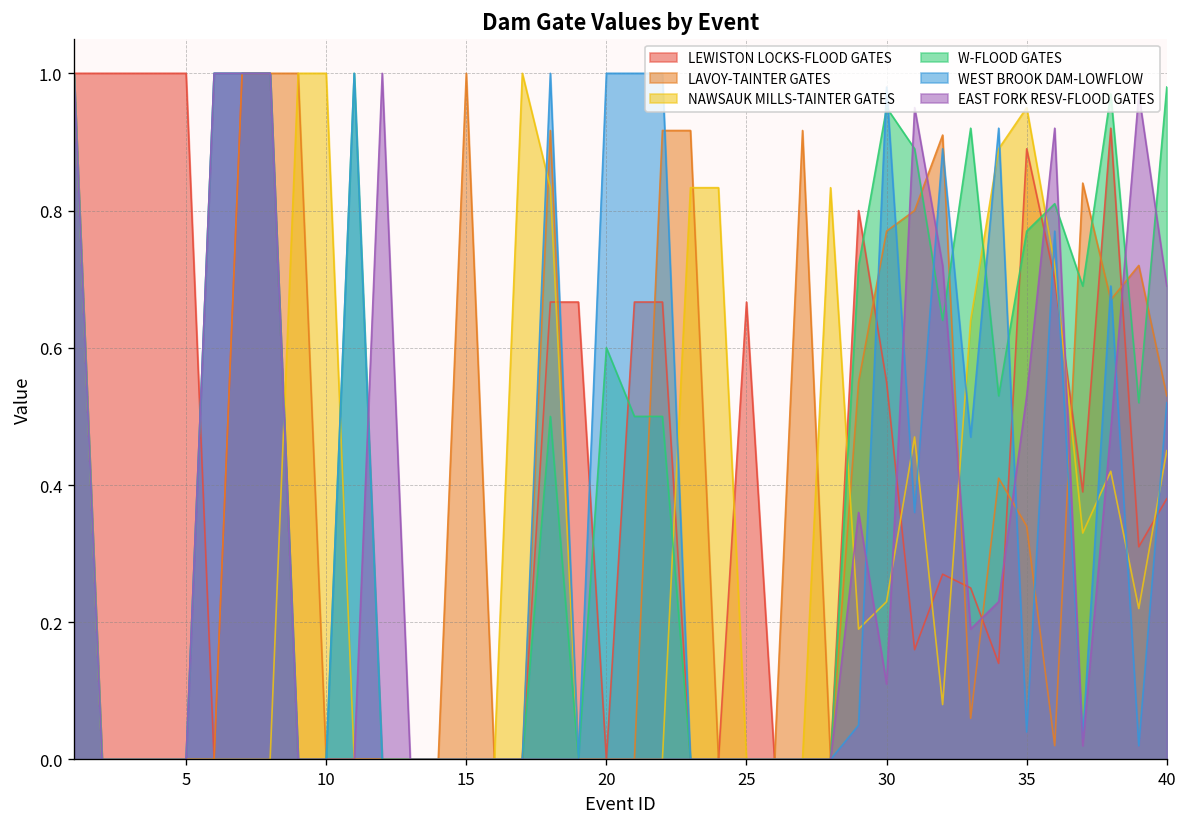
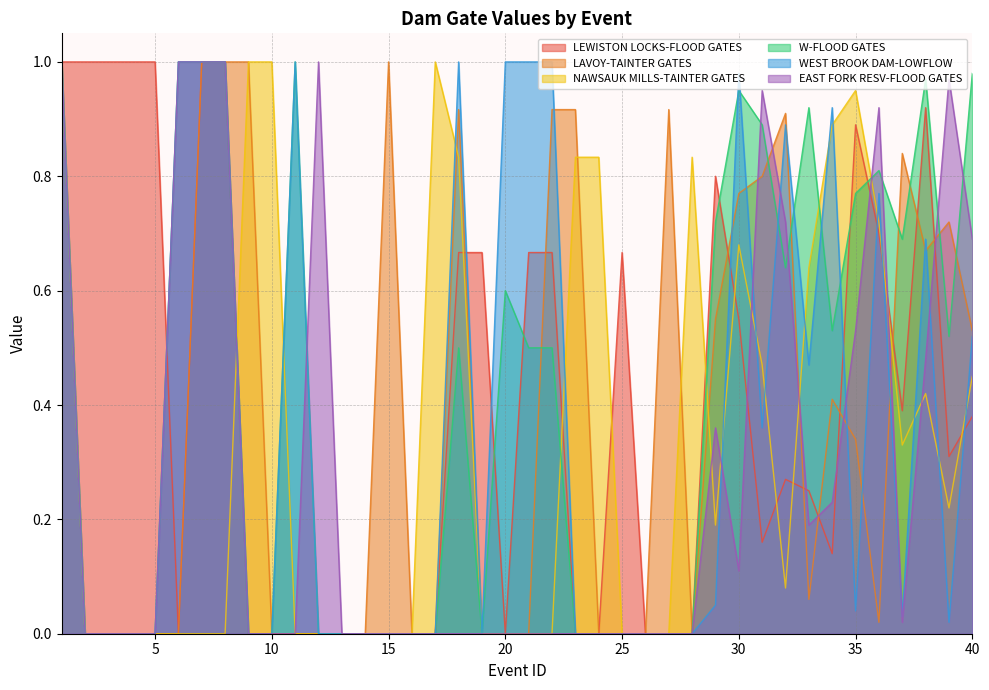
  {
    "NAWSAUK MILLS-TAINTER GATES": {
      "10": 1.00,
-     "30": 0.23,
+     "30": 0.68,
      "35": 0.95,
      "40": 0.45
    },
    "W-FLOOD GATES": {
      "20": 0.60,
      "30": 0.95,
      "35": 0.77,
      "40": 0.98
    },
    "WEST BROOK DAM-LOWFLOW": {
      "20": 1.00,
      "35": 0.04,
      "40": 0.52
    },
    "EAST FORK RESV-FLOOD GATES": {
      "30": 0.11,
      "35": 0.53,
      "40": 0.69
    }
  }
